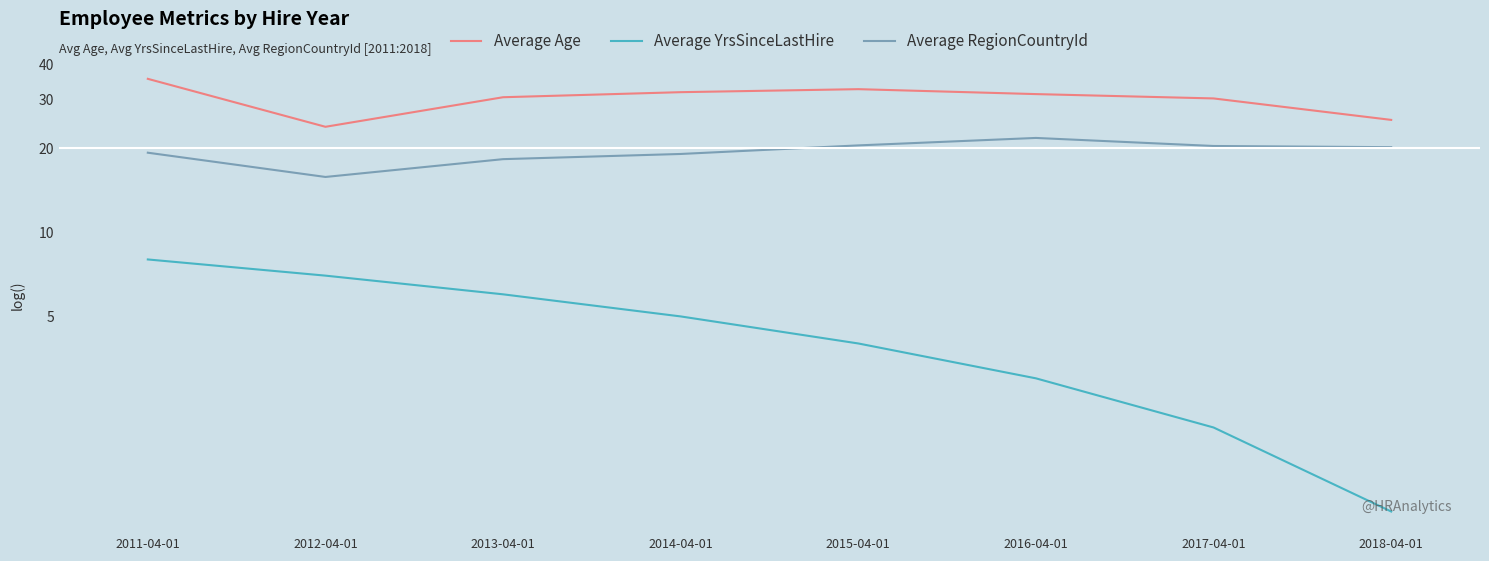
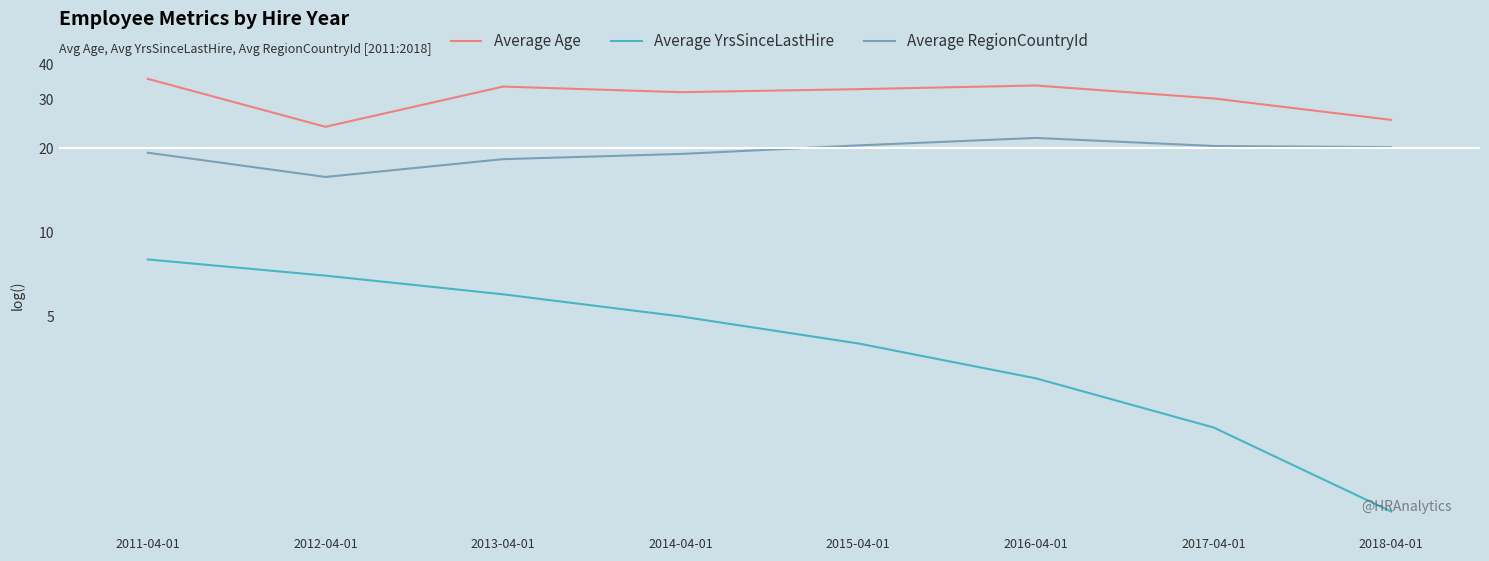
  {
    "Average Age": {
      "2012-04-01": 24,
-     "2013-04-01": 31,
+     "2013-04-01": 33,
      "2014-04-01": 32,
      "2015-04-01": 33,
-     "2016-04-01": 31,
+     "2016-04-01": 34,
      "2017-04-01": 30,
      "2018-04-01": 25
    }
  }
